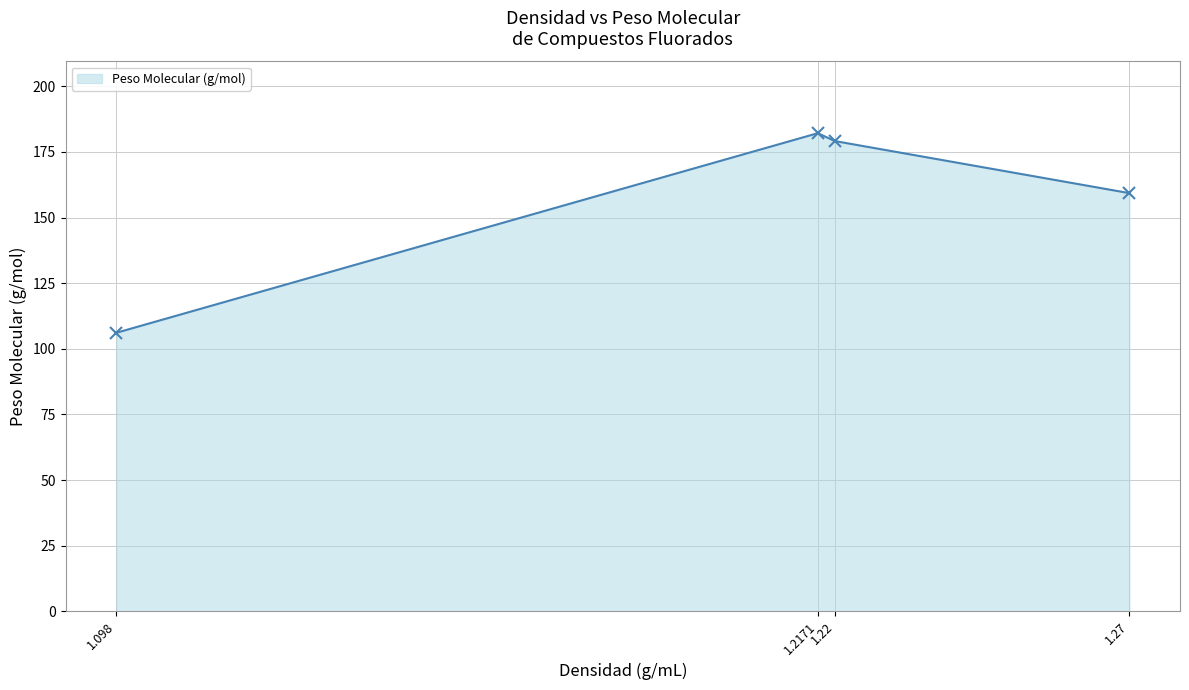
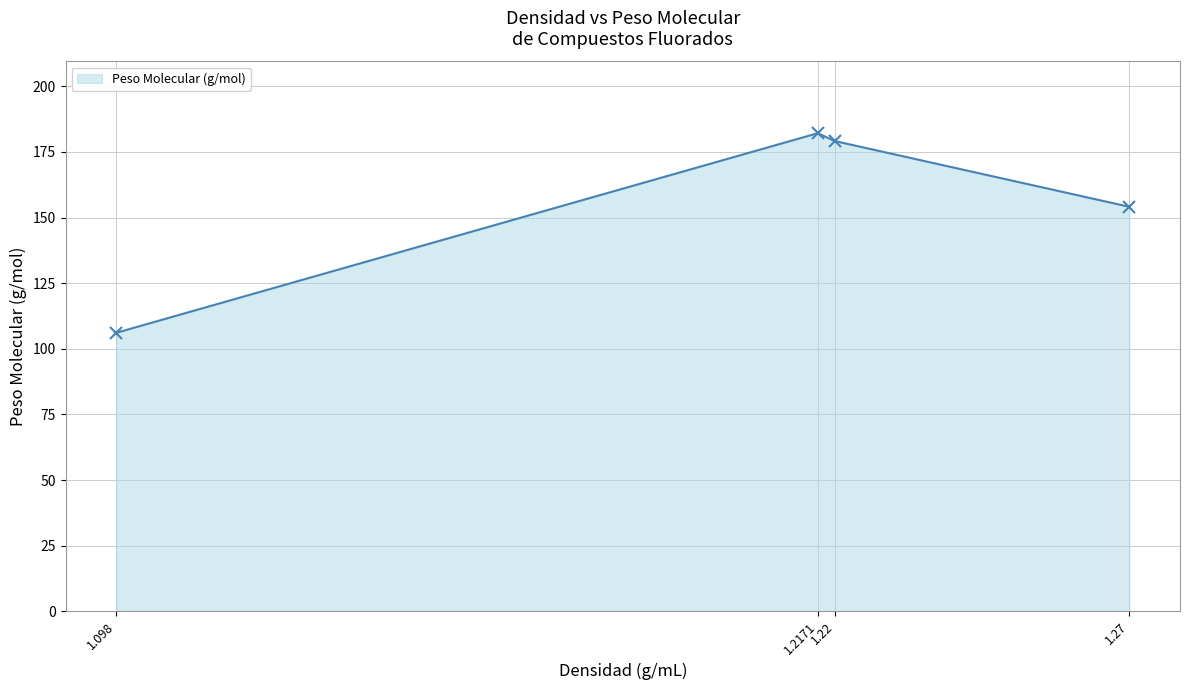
  {
    "1.098": 106,
    "1.2171": 182,
    "1.22": 179,
-   "1.27": 159
+   "1.27": 154
  }
